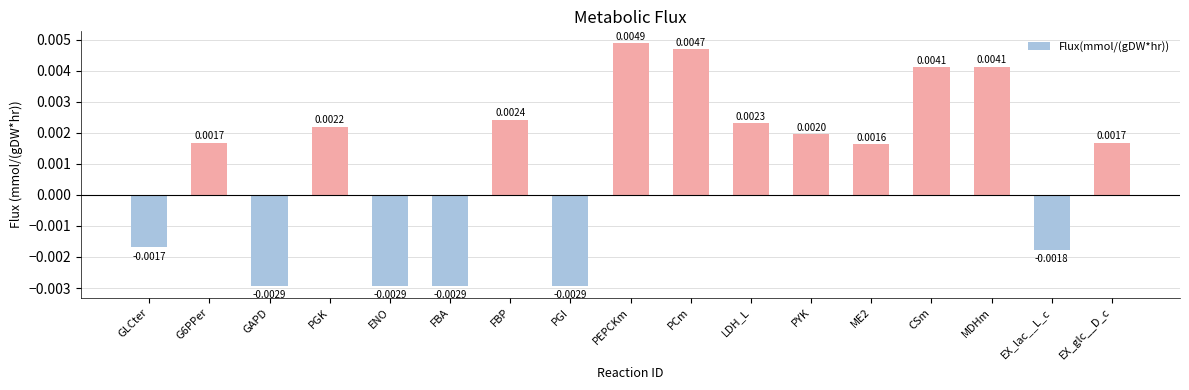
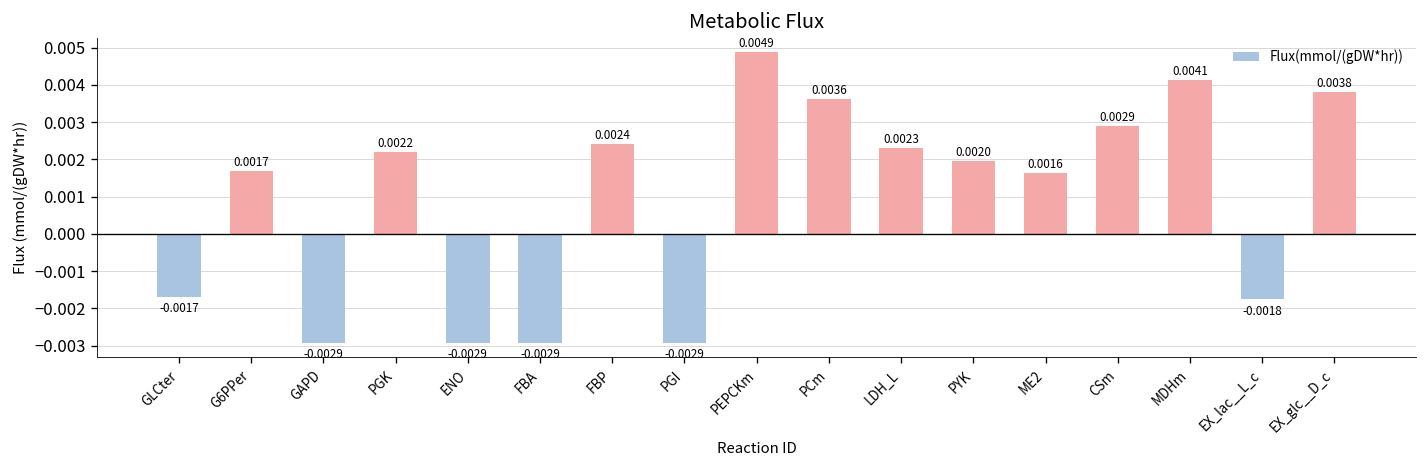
  {
    "GLCter": -0.0017,
    "G6PPer": 0.0017,
    "GAPD": -0.0029,
    "PGK": 0.0022,
    "ENO": -0.0029,
    "FBA": -0.0029,
    "FBP": 0.0024,
    "PGI": -0.0029,
    "PEPCKm": 0.0049,
-   "PCm": 0.0047,
+   "PCm": 0.0036,
    "LDH_L": 0.0023,
    "PYK": 0.0020,
    "ME2": 0.0016,
-   "CSm": 0.0041,
+   "CSm": 0.0029,
    "MDHm": 0.0041,
    "EX_lac__L_c": -0.0018,
-   "EX_glc__D_c": 0.0017
+   "EX_glc__D_c": 0.0038
  }
